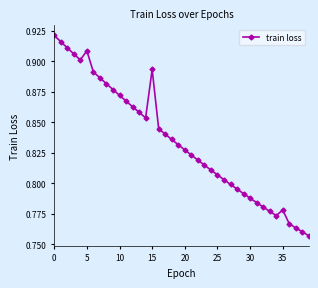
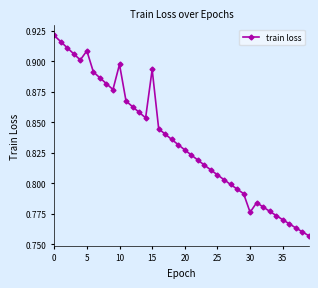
  {
    "0": 0.921,
    "5": 0.909,
-   "10": 0.872,
+   "10": 0.898,
    "15": 0.893,
    "20": 0.827,
    "25": 0.807,
-   "30": 0.788,
-   "35": 0.778
+   "30": 0.776,
+   "35": 0.770
  }
